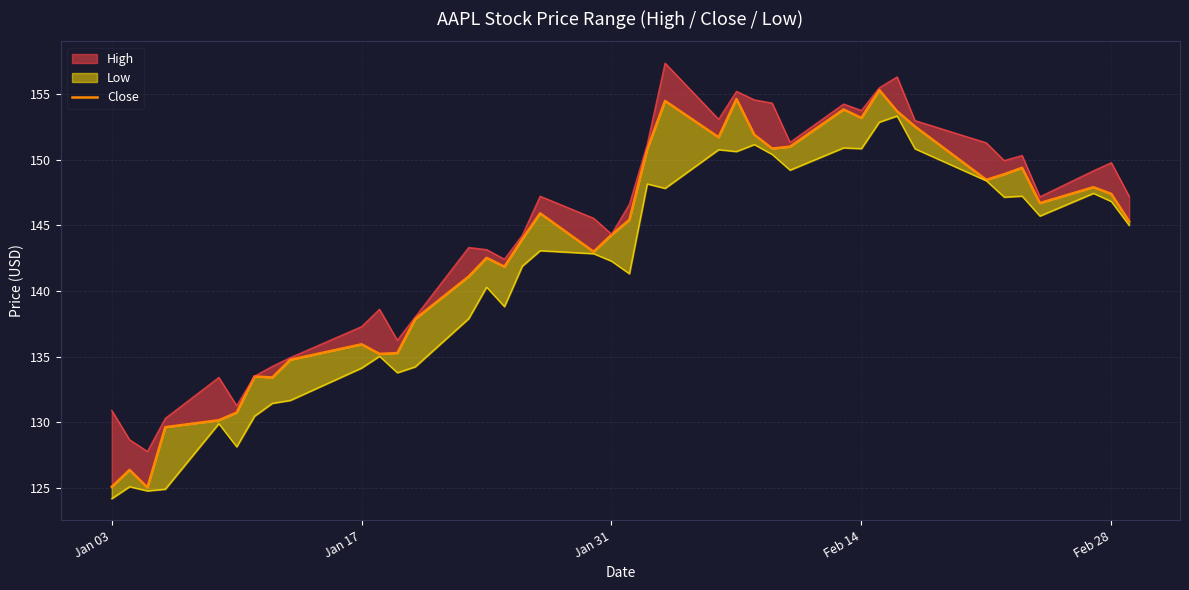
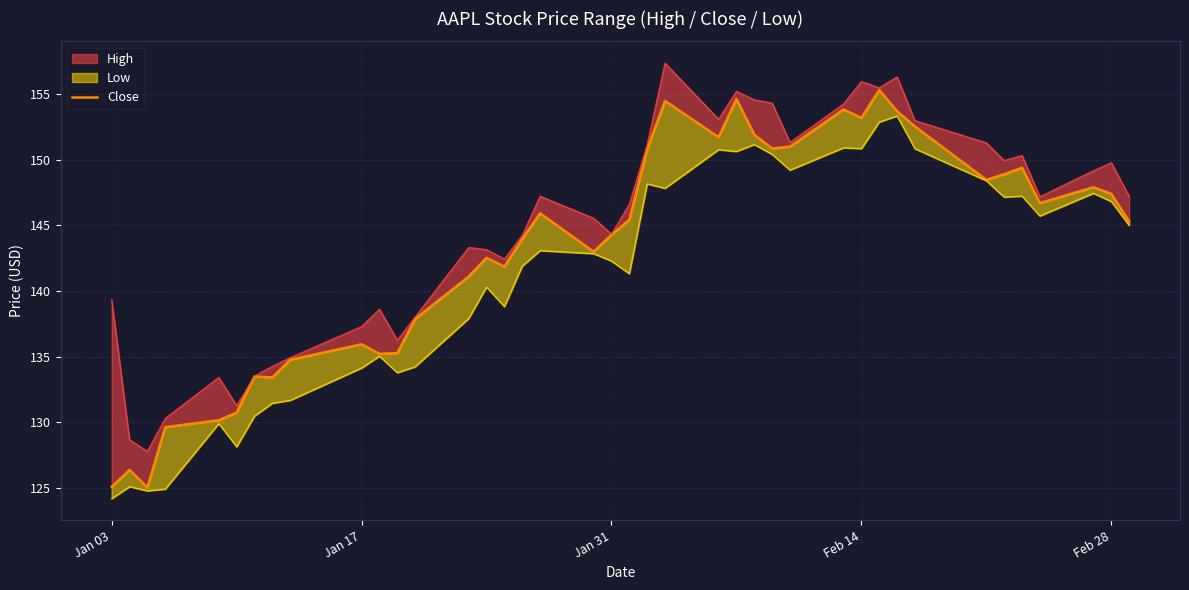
  {
    "High": {
-     "Jan 03": 130.9,
+     "Jan 03": 139.3,
      "Jan 17": 137.3,
-     "Feb 14": 153.8,
+     "Feb 14": 156.0,
      "Feb 28": 149.8
    }
  }
